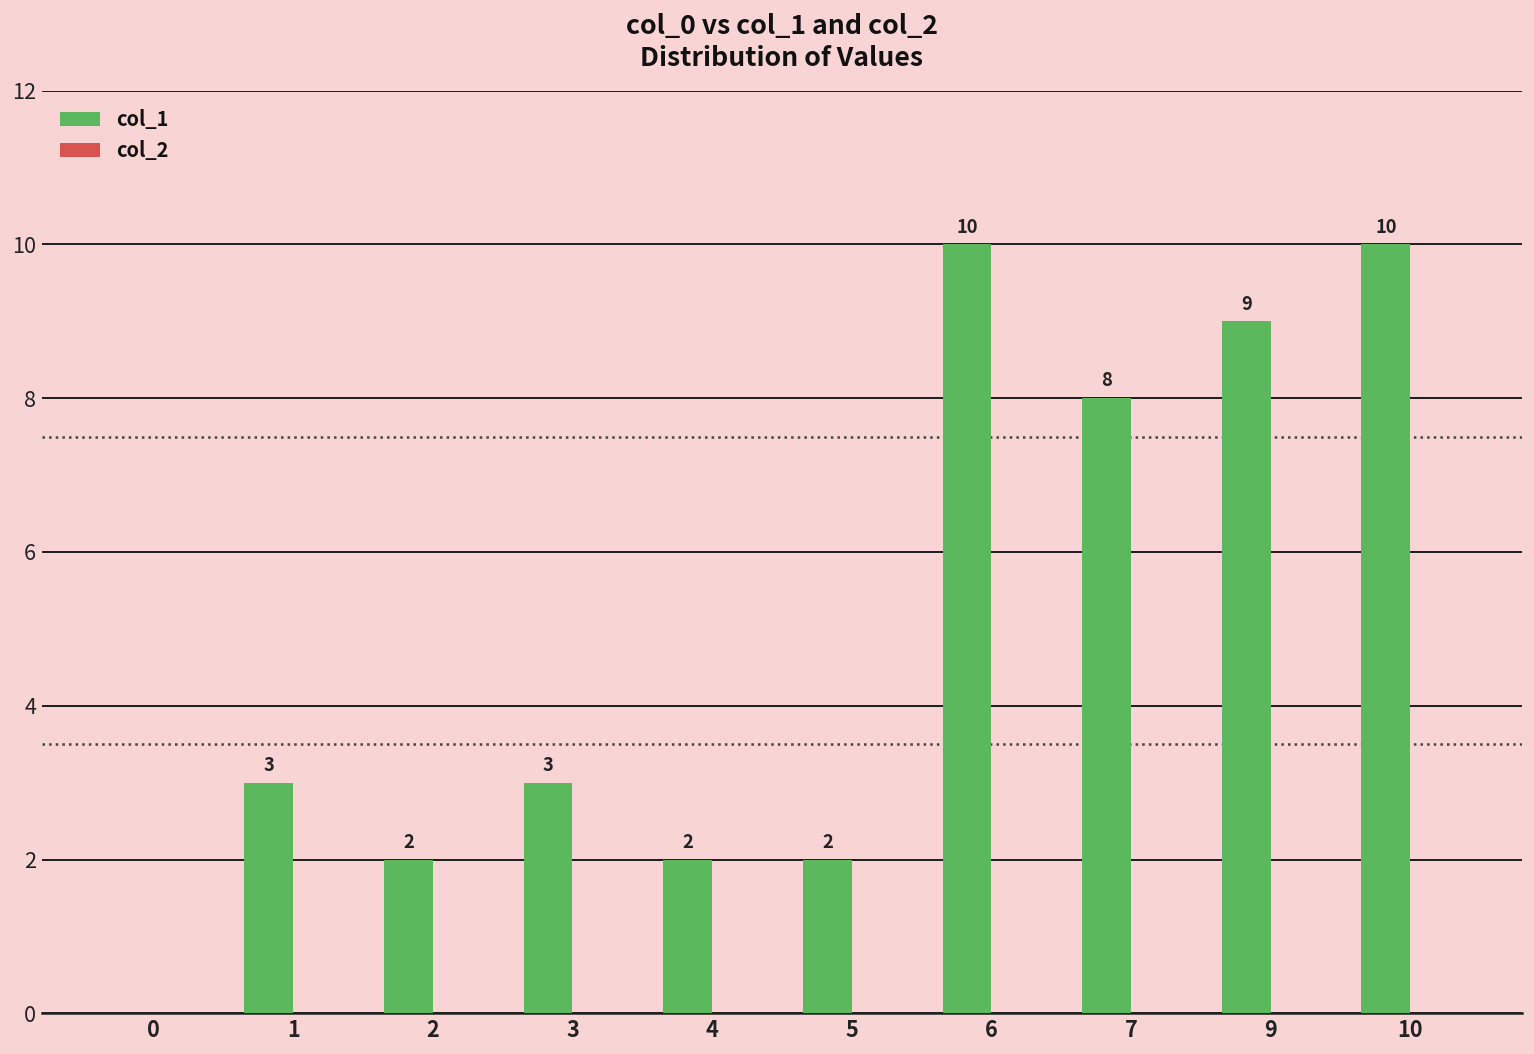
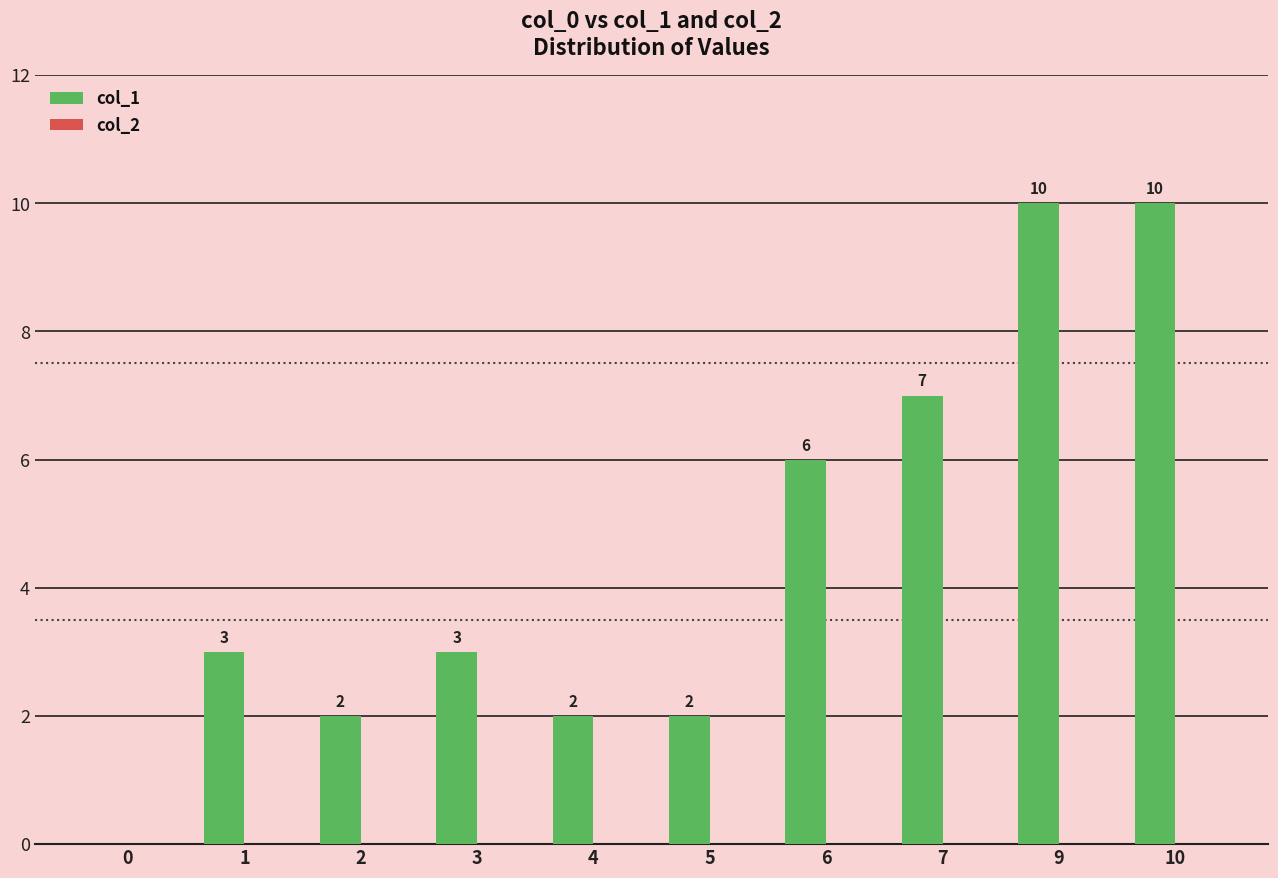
  {
    "col_1": {
      "1": 3,
      "2": 2,
      "3": 3,
      "4": 2,
      "5": 2,
-     "6": 10,
-     "7": 8,
-     "9": 9,
+     "6": 6,
+     "7": 7,
+     "9": 10,
      "10": 10
    },
    "col_2": {
      "0": 0.0,
      "1": 0.0,
      "2": 0.0,
      "3": 0.0,
      "4": 0.0,
      "5": 0.0,
      "6": 0.0,
      "7": 0.0,
      "9": 0.0,
      "10": 0.0
    }
  }
